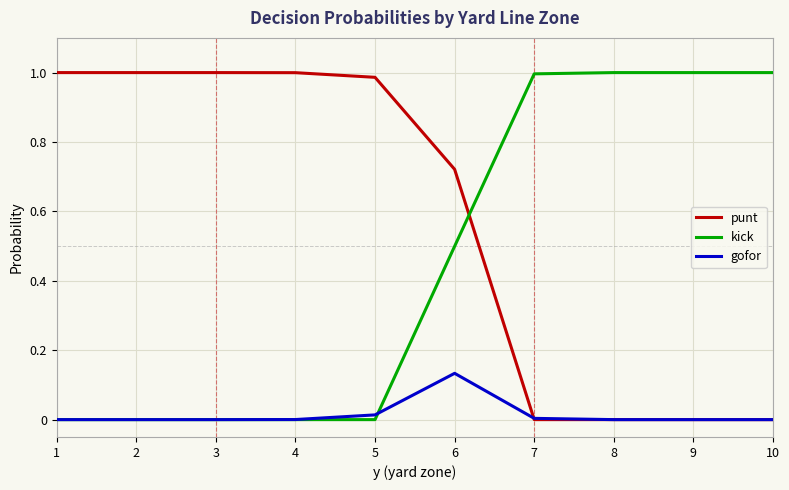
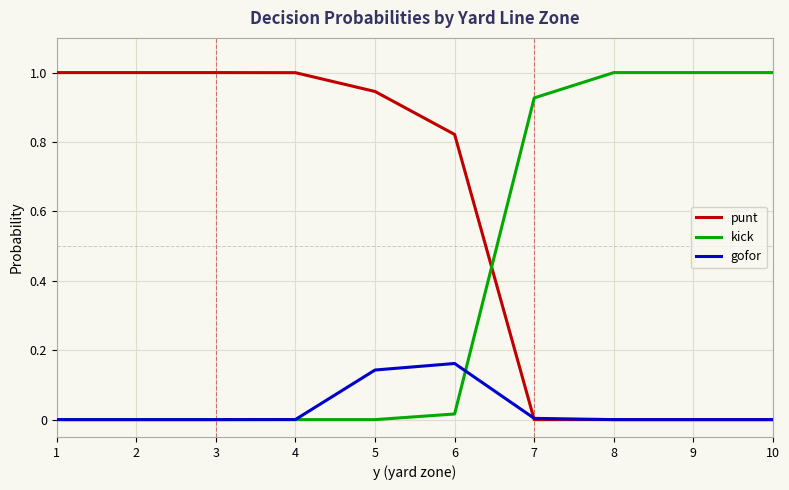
  {
    "punt": {
      "1": 1.00,
      "2": 1.00,
      "3": 1.00,
      "4": 1.00,
-     "5": 0.99,
-     "6": 0.72
+     "5": 0.95,
+     "6": 0.82
    },
    "kick": {
      "5": 0.00,
-     "6": 0.50,
-     "7": 1.00,
+     "6": 0.02,
+     "7": 0.93,
      "8": 1.00,
      "9": 1.00,
      "10": 1.00
    },
    "gofor": {
-     "5": 0.01,
-     "6": 0.13
+     "5": 0.14,
+     "6": 0.16
    }
  }
